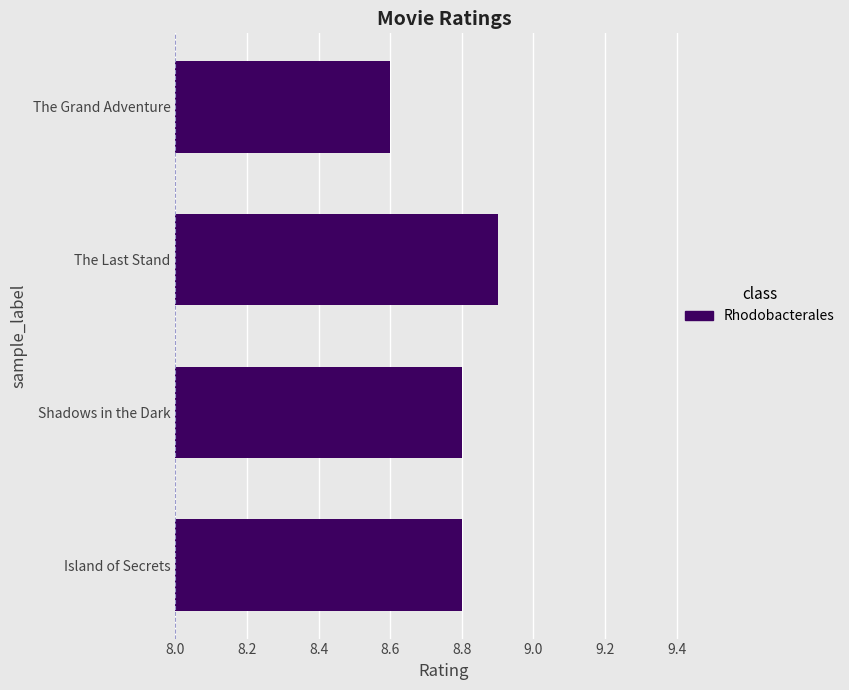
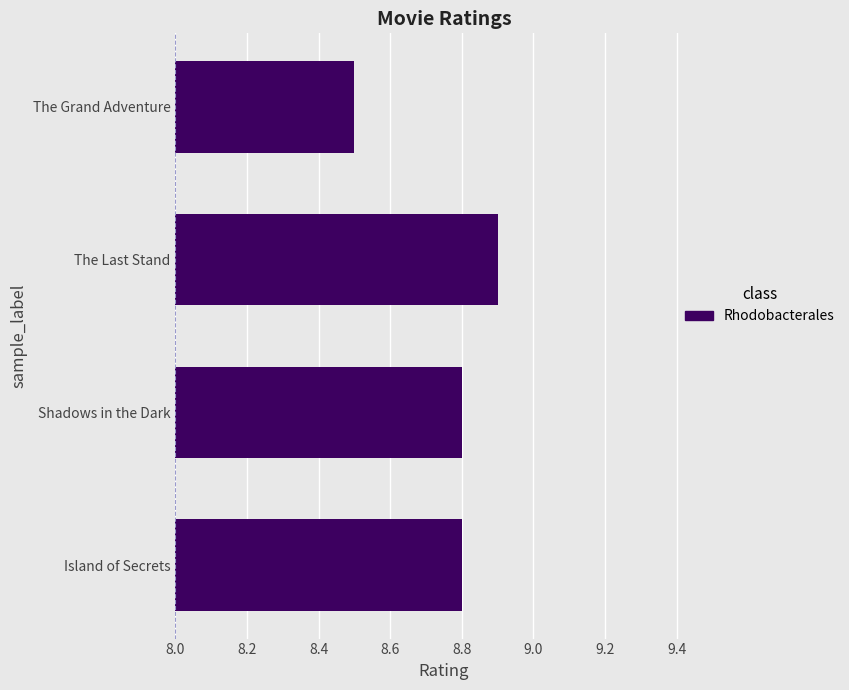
  {
-   "The Grand Adventure": 8.6,
+   "The Grand Adventure": 8.5,
    "The Last Stand": 8.9,
    "Shadows in the Dark": 8.8,
    "Island of Secrets": 8.8
  }
